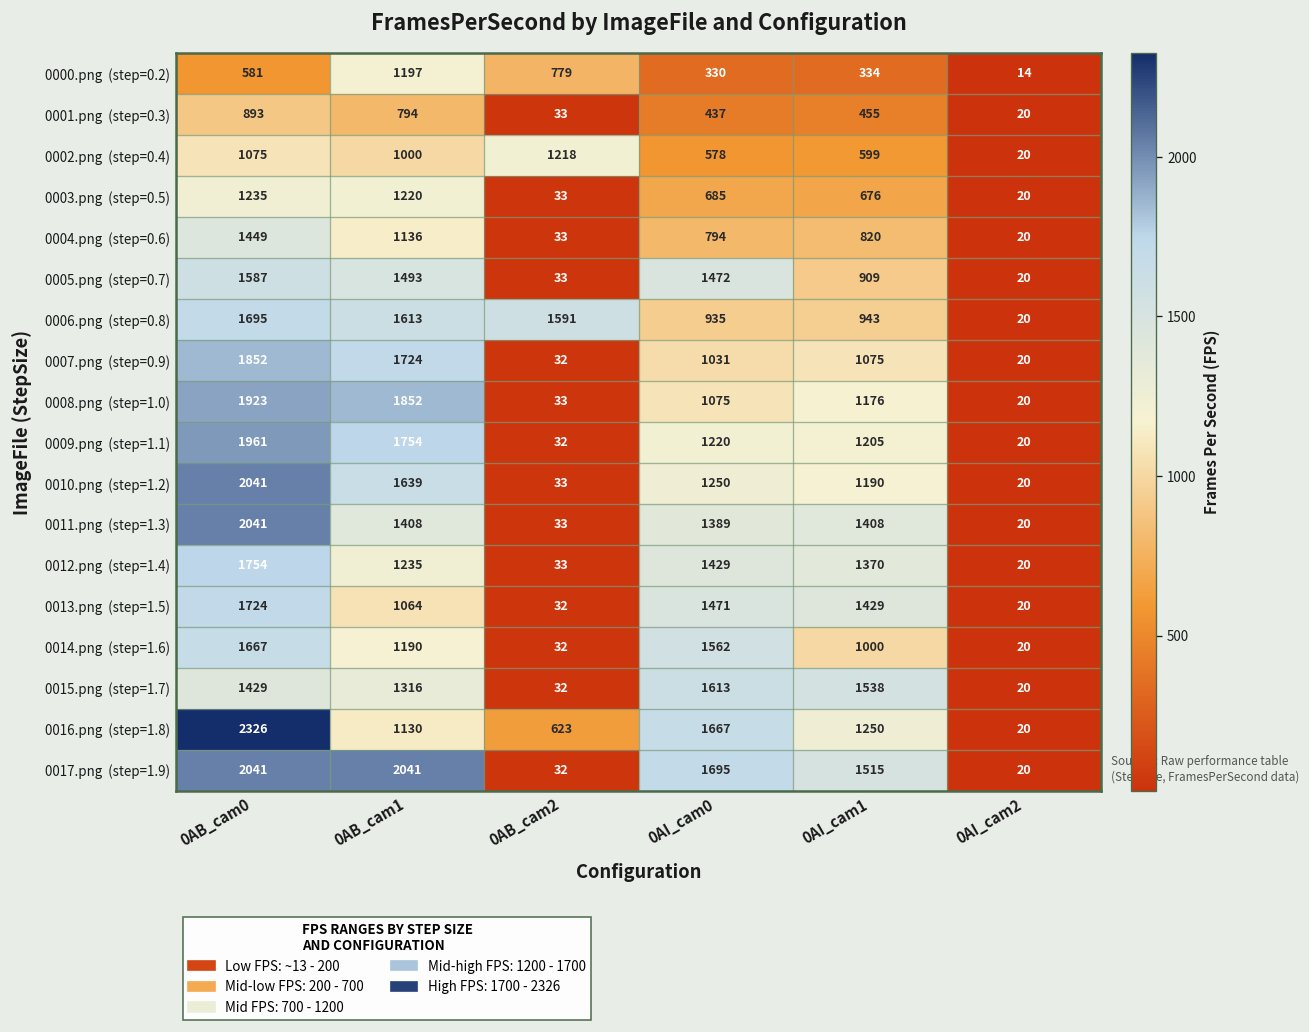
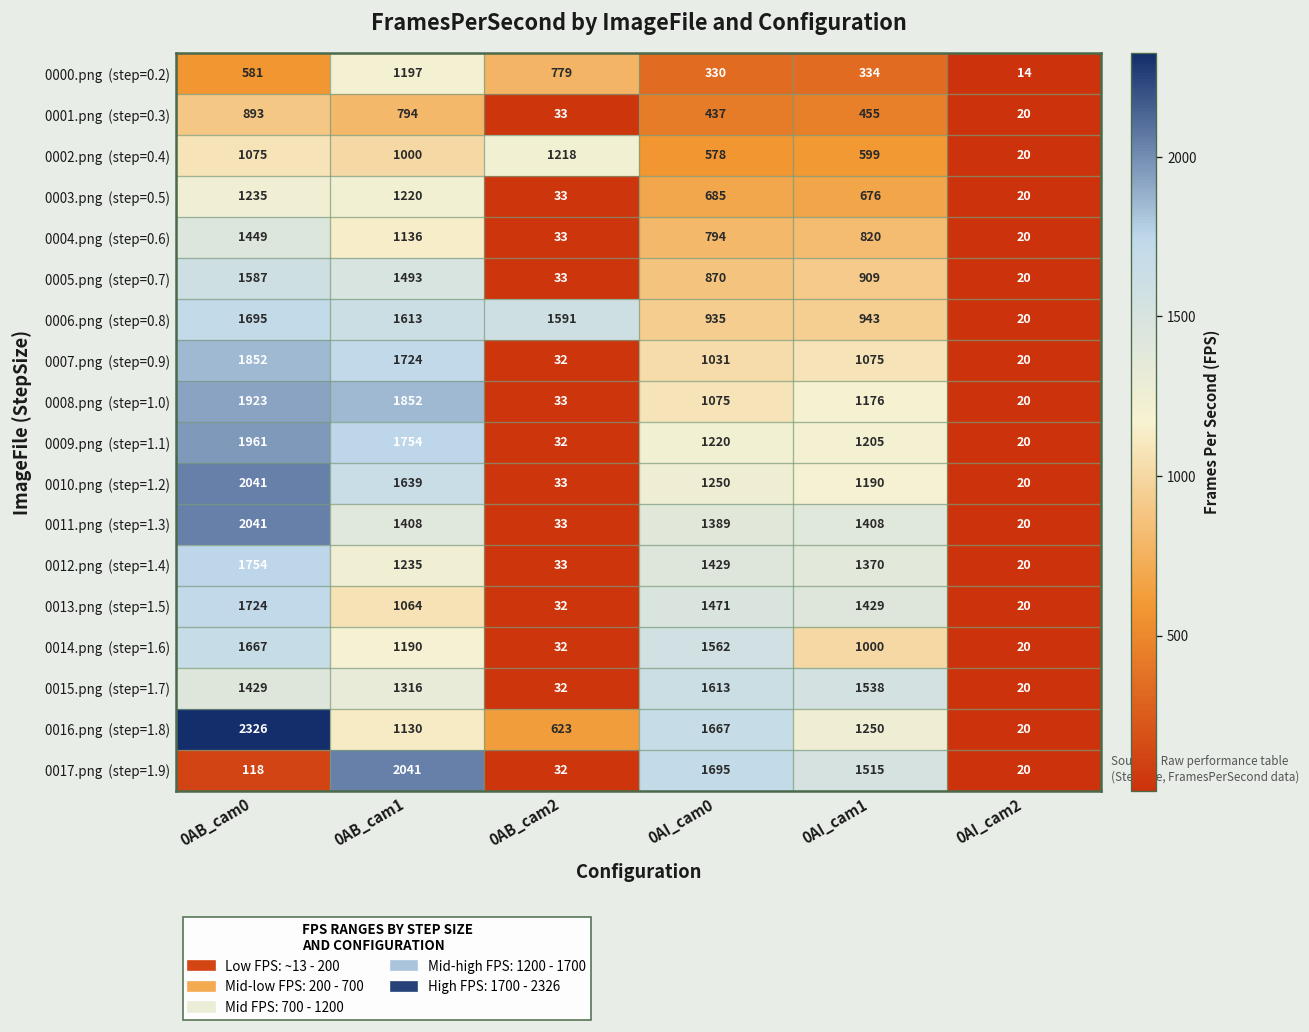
  {
    "0000.png (step=0.2)": {
      "0AB_cam0": 581,
      "0AB_cam1": 1197,
      "0AB_cam2": 779,
      "0AI_cam0": 330,
      "0AI_cam1": 334,
      "0AI_cam2": 14
    },
    "0001.png (step=0.3)": {
      "0AB_cam0": 893,
      "0AB_cam1": 794,
      "0AB_cam2": 33,
      "0AI_cam0": 437,
      "0AI_cam1": 455,
      "0AI_cam2": 20
    },
    "0002.png (step=0.4)": {
      "0AB_cam0": 1075,
      "0AB_cam1": 1000,
      "0AB_cam2": 1218,
      "0AI_cam0": 578,
      "0AI_cam1": 599,
      "0AI_cam2": 20
    },
    "0003.png (step=0.5)": {
      "0AB_cam0": 1235,
      "0AB_cam1": 1220,
      "0AB_cam2": 33,
      "0AI_cam0": 685,
      "0AI_cam1": 676,
      "0AI_cam2": 20
    },
    "0004.png (step=0.6)": {
      "0AB_cam0": 1449,
      "0AB_cam1": 1136,
      "0AB_cam2": 33,
      "0AI_cam0": 794,
      "0AI_cam1": 820,
      "0AI_cam2": 20
    },
    "0005.png (step=0.7)": {
      "0AB_cam0": 1587,
      "0AB_cam1": 1493,
      "0AB_cam2": 33,
-     "0AI_cam0": 1472,
+     "0AI_cam0": 870,
      "0AI_cam1": 909,
      "0AI_cam2": 20
    },
    "0006.png (step=0.8)": {
      "0AB_cam0": 1695,
      "0AB_cam1": 1613,
      "0AB_cam2": 1591,
      "0AI_cam0": 935,
      "0AI_cam1": 943,
      "0AI_cam2": 20
    },
    "0007.png (step=0.9)": {
      "0AB_cam0": 1852,
      "0AB_cam1": 1724,
      "0AB_cam2": 32,
      "0AI_cam0": 1031,
      "0AI_cam1": 1075,
      "0AI_cam2": 20
    },
    "0008.png (step=1.0)": {
      "0AB_cam0": 1923,
      "0AB_cam1": 1852,
      "0AB_cam2": 33,
      "0AI_cam0": 1075,
      "0AI_cam1": 1176,
      "0AI_cam2": 20
    },
    "0009.png (step=1.1)": {
      "0AB_cam0": 1961,
      "0AB_cam1": 1754,
      "0AB_cam2": 32,
      "0AI_cam0": 1220,
      "0AI_cam1": 1205,
      "0AI_cam2": 20
    },
    "0010.png (step=1.2)": {
      "0AB_cam0": 2041,
      "0AB_cam1": 1639,
      "0AB_cam2": 33,
      "0AI_cam0": 1250,
      "0AI_cam1": 1190,
      "0AI_cam2": 20
    },
    "0011.png (step=1.3)": {
      "0AB_cam0": 2041,
      "0AB_cam1": 1408,
      "0AB_cam2": 33,
      "0AI_cam0": 1389,
      "0AI_cam1": 1408,
      "0AI_cam2": 20
    },
    "0012.png (step=1.4)": {
      "0AB_cam0": 1754,
      "0AB_cam1": 1235,
      "0AB_cam2": 33,
      "0AI_cam0": 1429,
      "0AI_cam1": 1370,
      "0AI_cam2": 20
    },
    "0013.png (step=1.5)": {
      "0AB_cam0": 1724,
      "0AB_cam1": 1064,
      "0AB_cam2": 32,
      "0AI_cam0": 1471,
      "0AI_cam1": 1429,
      "0AI_cam2": 20
    },
    "0014.png (step=1.6)": {
      "0AB_cam0": 1667,
      "0AB_cam1": 1190,
      "0AB_cam2": 32,
      "0AI_cam0": 1562,
      "0AI_cam1": 1000,
      "0AI_cam2": 20
    },
    "0015.png (step=1.7)": {
      "0AB_cam0": 1429,
      "0AB_cam1": 1316,
      "0AB_cam2": 32,
      "0AI_cam0": 1613,
      "0AI_cam1": 1538,
      "0AI_cam2": 20
    },
    "0016.png (step=1.8)": {
      "0AB_cam0": 2326,
      "0AB_cam1": 1130,
      "0AB_cam2": 623,
      "0AI_cam0": 1667,
      "0AI_cam1": 1250,
      "0AI_cam2": 20
    },
    "0017.png (step=1.9)": {
-     "0AB_cam0": 2041,
+     "0AB_cam0": 118,
      "0AB_cam1": 2041,
      "0AB_cam2": 32,
      "0AI_cam0": 1695,
      "0AI_cam1": 1515,
      "0AI_cam2": 20
    }
  }
